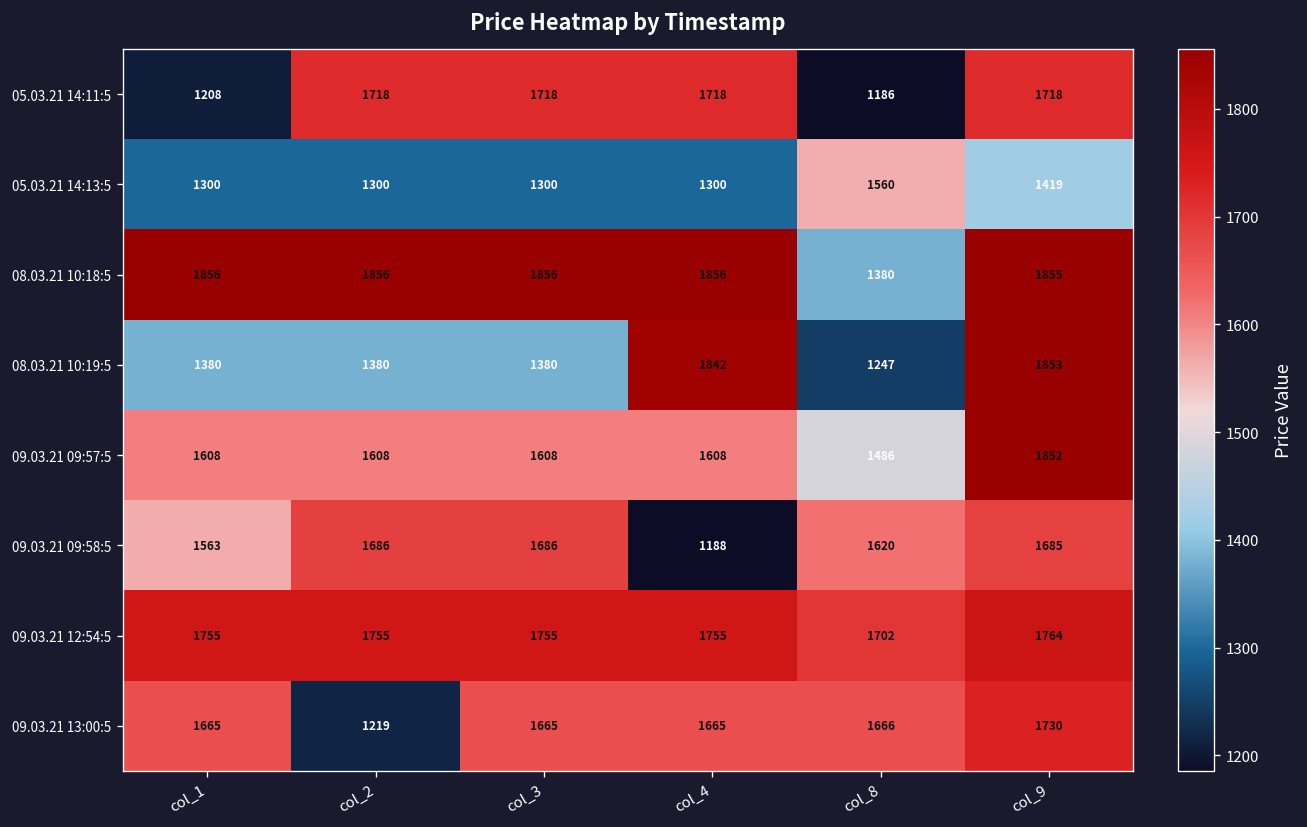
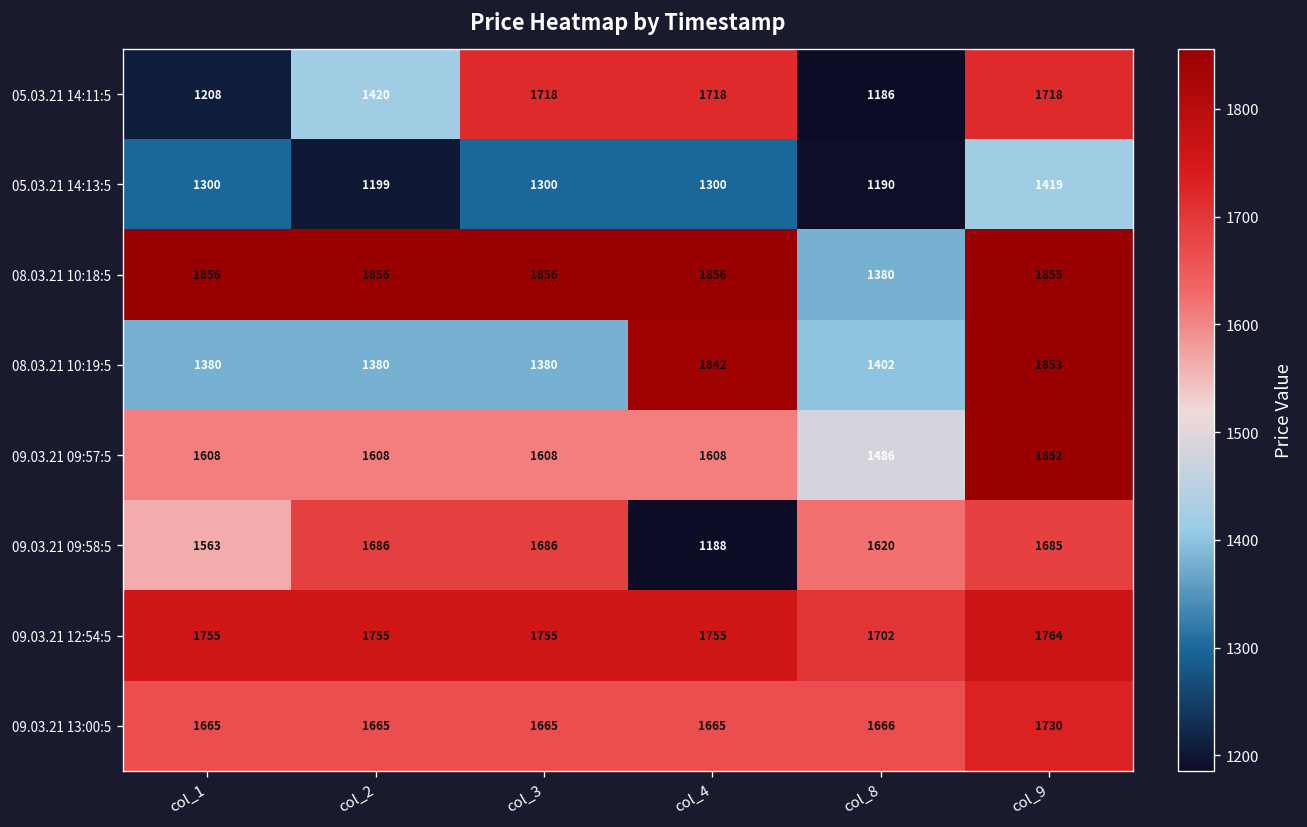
  {
    "05.03.21 14:11:5": {
      "col_1": 1208,
-     "col_2": 1718,
+     "col_2": 1420,
      "col_3": 1718,
      "col_4": 1718,
      "col_8": 1186,
      "col_9": 1718
    },
    "05.03.21 14:13:5": {
      "col_1": 1300,
-     "col_2": 1300,
+     "col_2": 1199,
      "col_3": 1300,
      "col_4": 1300,
-     "col_8": 1560,
+     "col_8": 1190,
      "col_9": 1419
    },
    "08.03.21 10:18:5": {
      "col_1": 1856,
      "col_2": 1856,
      "col_3": 1856,
      "col_4": 1856,
      "col_8": 1380,
      "col_9": 1855
    },
    "08.03.21 10:19:5": {
      "col_1": 1380,
      "col_2": 1380,
      "col_3": 1380,
      "col_4": 1842,
-     "col_8": 1247,
+     "col_8": 1402,
      "col_9": 1853
    },
    "09.03.21 09:57:5": {
      "col_1": 1608,
      "col_2": 1608,
      "col_3": 1608,
      "col_4": 1608,
      "col_9": 1852
    },
    "09.03.21 09:58:5": {
      "col_1": 1563,
      "col_2": 1686,
      "col_3": 1686,
      "col_4": 1188,
      "col_8": 1620,
      "col_9": 1685
    },
    "09.03.21 12:54:5": {
      "col_1": 1755,
      "col_2": 1755,
      "col_3": 1755,
      "col_4": 1755,
      "col_8": 1702,
      "col_9": 1764
    },
    "09.03.21 13:00:5": {
      "col_1": 1665,
-     "col_2": 1219,
+     "col_2": 1665,
      "col_3": 1665,
      "col_4": 1665,
      "col_8": 1666,
      "col_9": 1730
    }
  }
